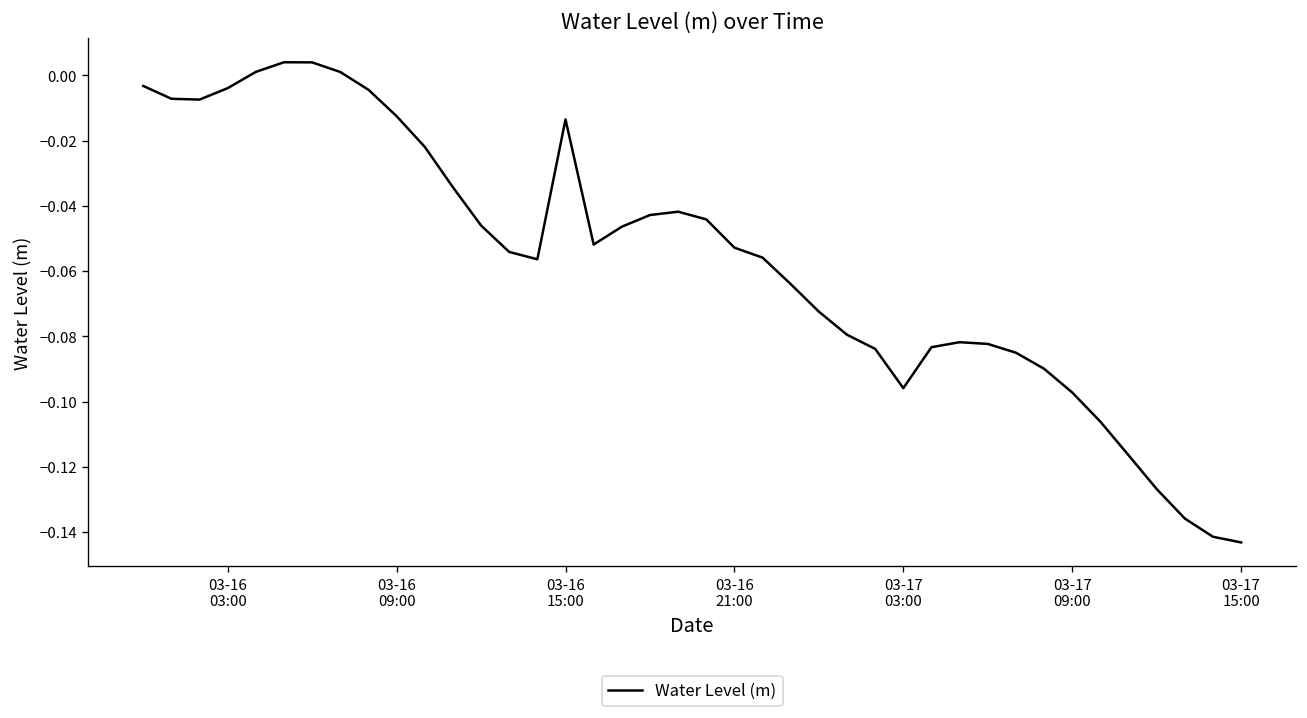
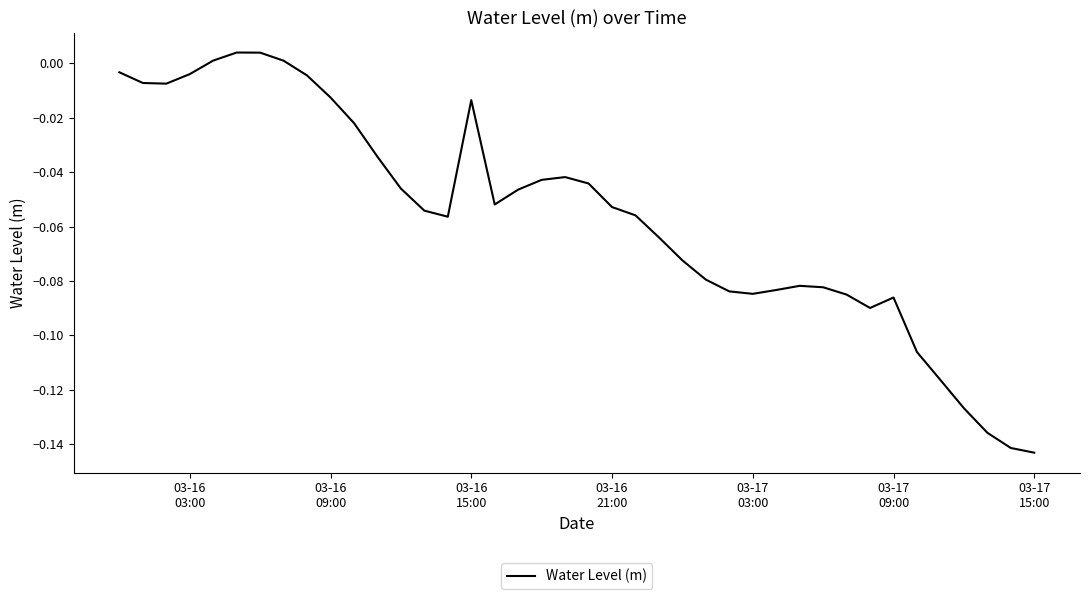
  {
    "03-16 03:00": -0.004,
    "03-16 09:00": -0.013,
    "03-16 15:00": -0.014,
    "03-16 21:00": -0.053,
-   "03-17 03:00": -0.096,
-   "03-17 09:00": -0.097,
+   "03-17 03:00": -0.085,
+   "03-17 09:00": -0.086,
    "03-17 15:00": -0.143
  }
